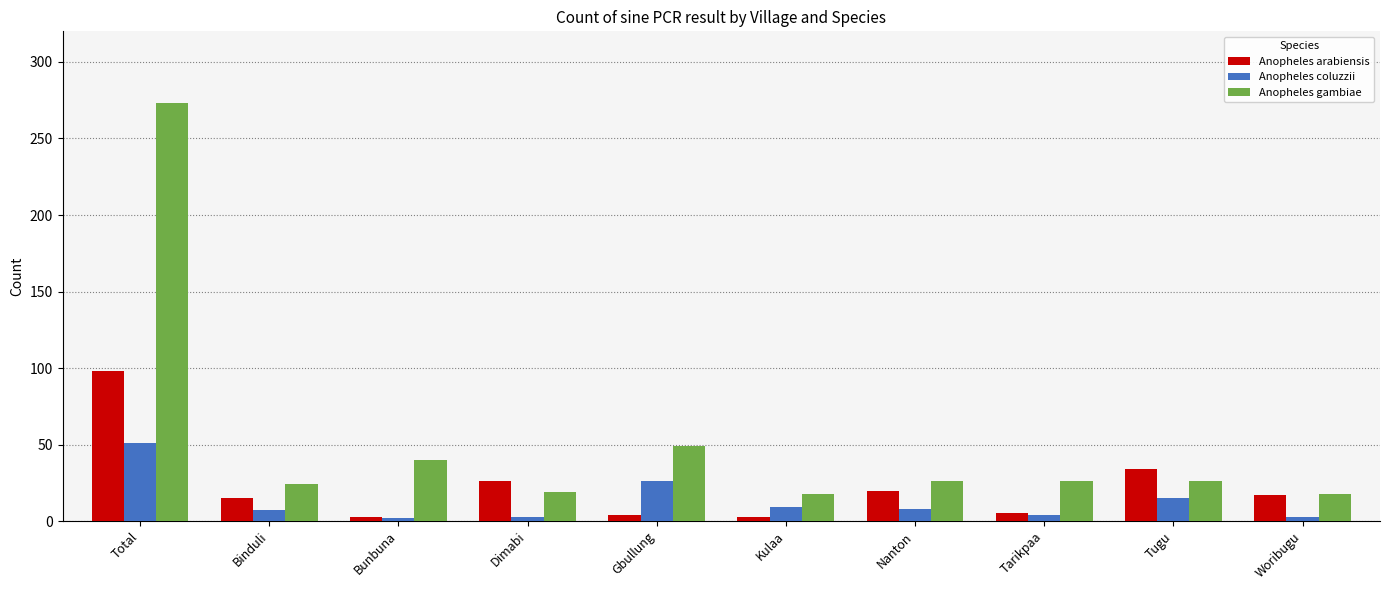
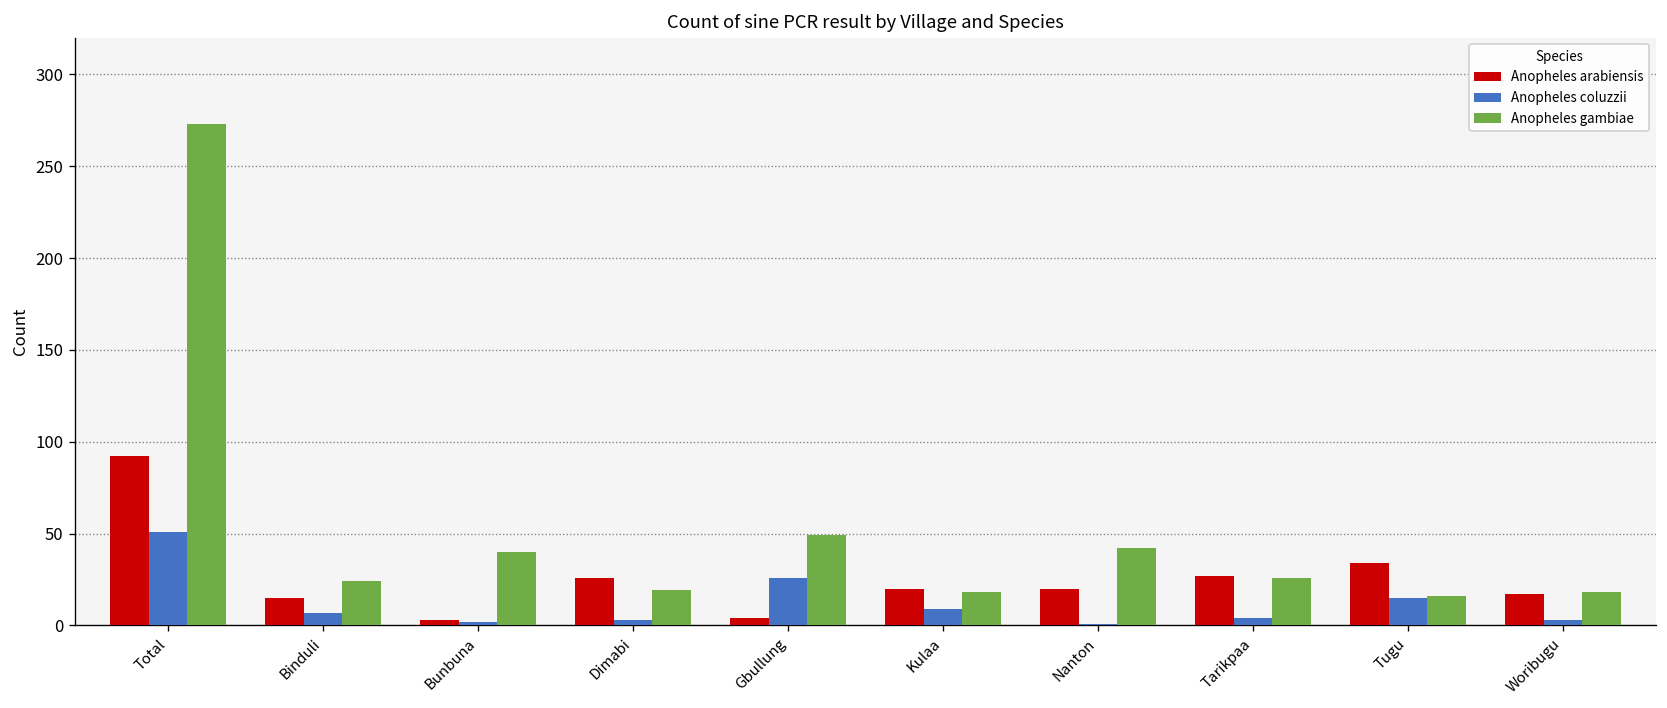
  {
    "Anopheles arabiensis": {
-     "Total": 98,
+     "Total": 92,
      "Binduli": 15,
      "Bunbuna": 3,
      "Dimabi": 26,
      "Gbullung": 4,
-     "Kulaa": 3,
+     "Kulaa": 20,
      "Nanton": 20,
-     "Tarikpaa": 5,
+     "Tarikpaa": 27,
      "Tugu": 34,
      "Woribugu": 17
    },
    "Anopheles coluzzii": {
      "Total": 51,
      "Binduli": 7,
      "Bunbuna": 2,
      "Dimabi": 3,
      "Gbullung": 26,
      "Kulaa": 9,
-     "Nanton": 8,
+     "Nanton": 1,
      "Tarikpaa": 4,
      "Tugu": 15,
      "Woribugu": 3
    },
    "Anopheles gambiae": {
      "Total": 273,
      "Binduli": 24,
      "Bunbuna": 40,
      "Dimabi": 19,
      "Gbullung": 49,
      "Kulaa": 18,
-     "Nanton": 26,
+     "Nanton": 42,
      "Tarikpaa": 26,
-     "Tugu": 26,
+     "Tugu": 16,
      "Woribugu": 18
    }
  }
